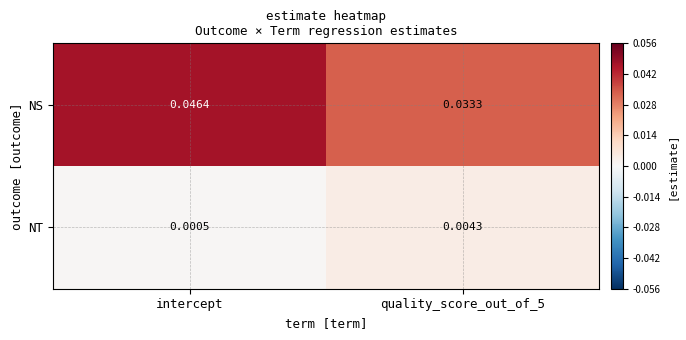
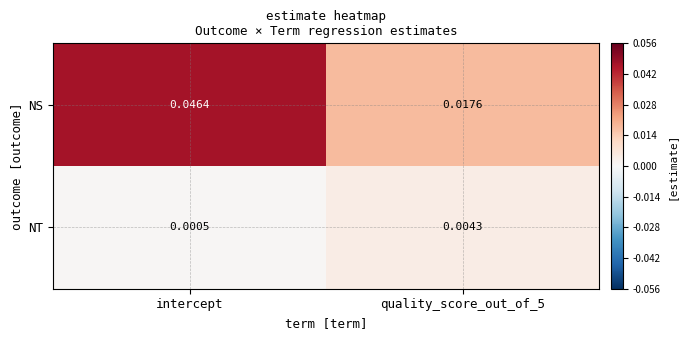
  {
    "NS": {
      "intercept": 0.0464,
-     "quality_score_out_of_5": 0.0333
+     "quality_score_out_of_5": 0.0176
    },
    "NT": {
      "intercept": 0.0005,
      "quality_score_out_of_5": 0.0043
    }
  }
